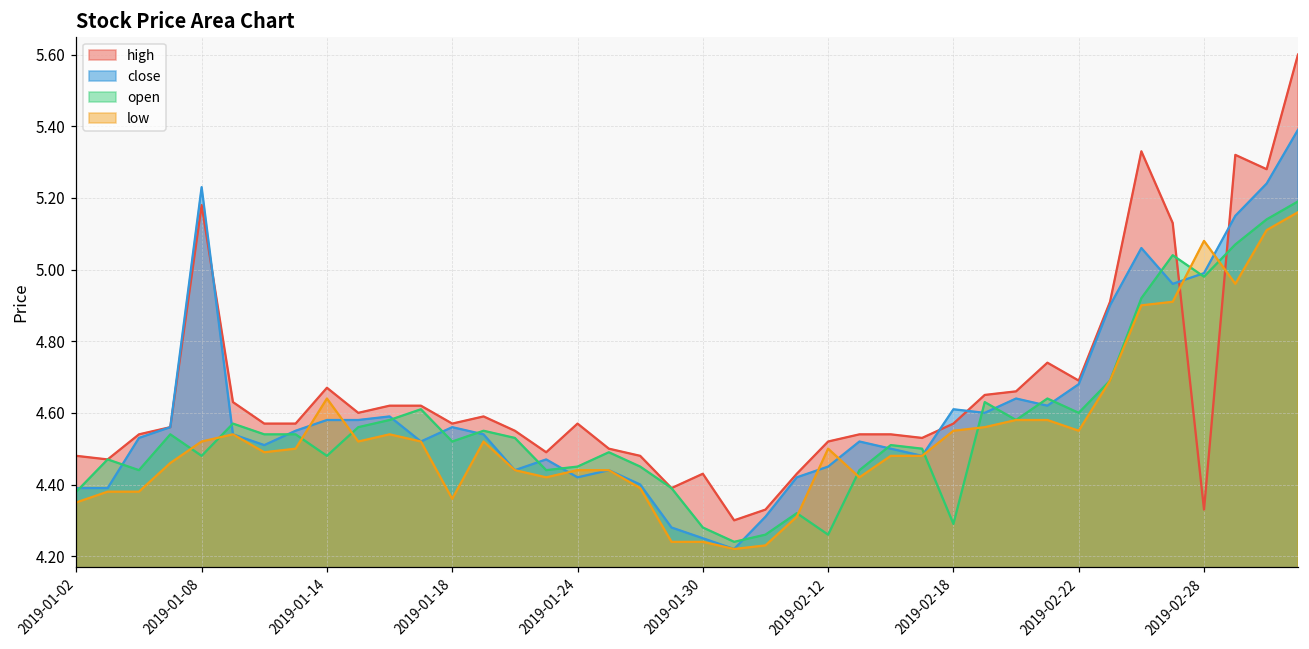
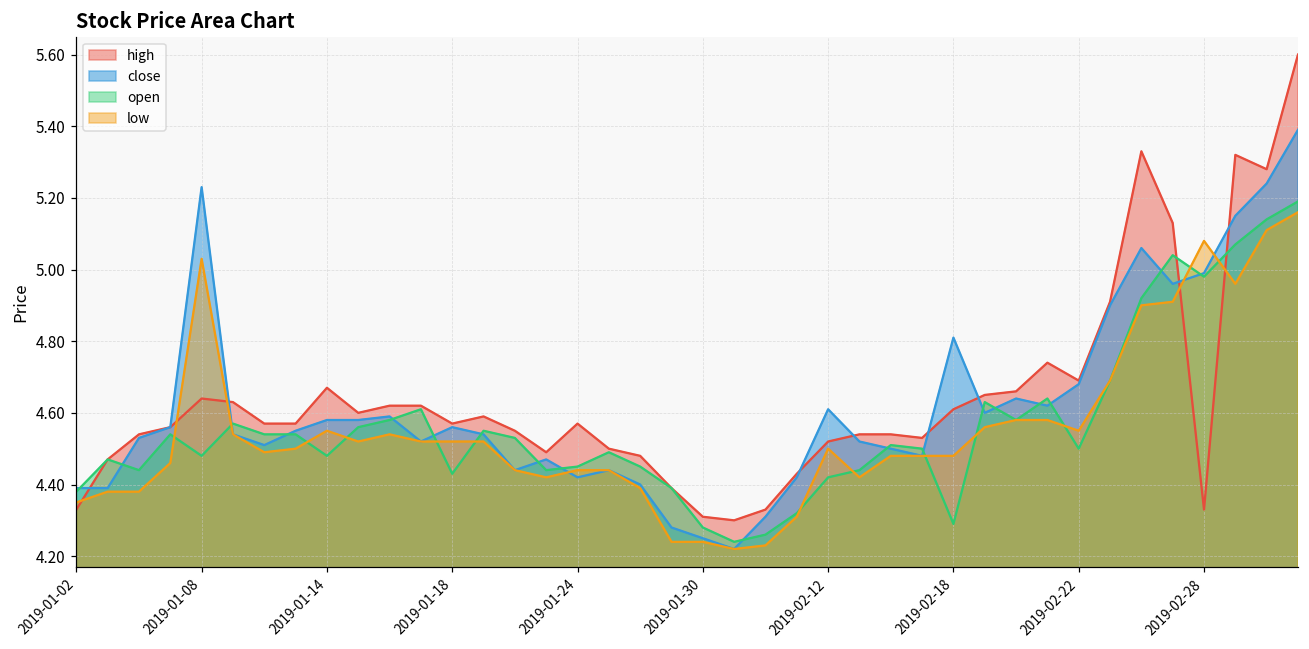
  {
    "high": {
-     "2019-01-02": 4.48,
-     "2019-01-08": 5.18,
+     "2019-01-02": 4.33,
+     "2019-01-08": 4.64,
      "2019-01-14": 4.67,
      "2019-01-18": 4.57,
      "2019-01-24": 4.57,
-     "2019-01-30": 4.43,
+     "2019-01-30": 4.31,
      "2019-02-12": 4.52,
-     "2019-02-18": 4.57,
+     "2019-02-18": 4.61,
      "2019-02-22": 4.69,
      "2019-02-28": 4.33
    },
    "close": {
      "2019-01-02": 4.39,
      "2019-01-08": 5.23,
      "2019-01-14": 4.58,
      "2019-01-18": 4.56,
      "2019-01-24": 4.42,
      "2019-01-30": 4.25,
-     "2019-02-12": 4.45,
-     "2019-02-18": 4.61,
+     "2019-02-12": 4.61,
+     "2019-02-18": 4.81,
      "2019-02-22": 4.68,
      "2019-02-28": 4.99
    },
    "open": {
      "2019-01-02": 4.38,
      "2019-01-08": 4.48,
      "2019-01-14": 4.48,
-     "2019-01-18": 4.52,
+     "2019-01-18": 4.43,
      "2019-01-24": 4.45,
      "2019-01-30": 4.28,
-     "2019-02-12": 4.26,
+     "2019-02-12": 4.42,
      "2019-02-18": 4.29,
-     "2019-02-22": 4.6,
+     "2019-02-22": 4.5,
      "2019-02-28": 4.98
    },
    "low": {
      "2019-01-02": 4.35,
-     "2019-01-08": 4.52,
-     "2019-01-14": 4.64,
-     "2019-01-18": 4.36,
+     "2019-01-08": 5.03,
+     "2019-01-14": 4.55,
+     "2019-01-18": 4.52,
      "2019-01-24": 4.44,
      "2019-01-30": 4.24,
      "2019-02-12": 4.50,
-     "2019-02-18": 4.55,
+     "2019-02-18": 4.48,
      "2019-02-22": 4.55,
      "2019-02-28": 5.08
    }
  }
